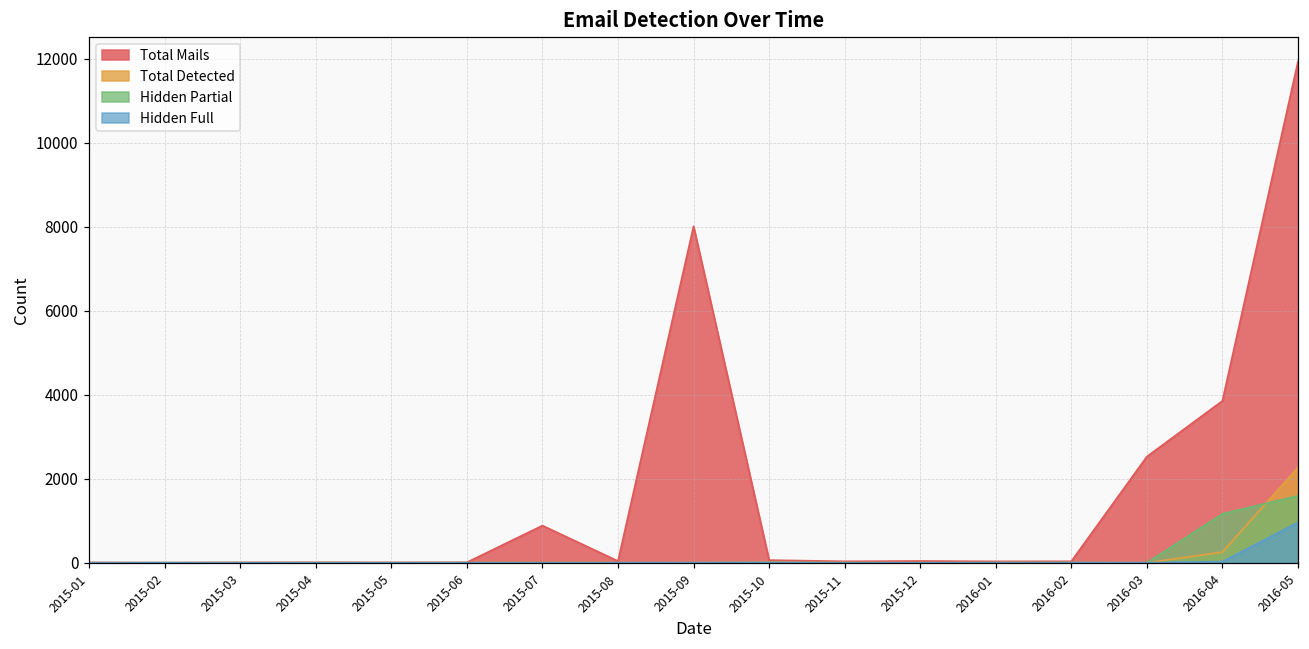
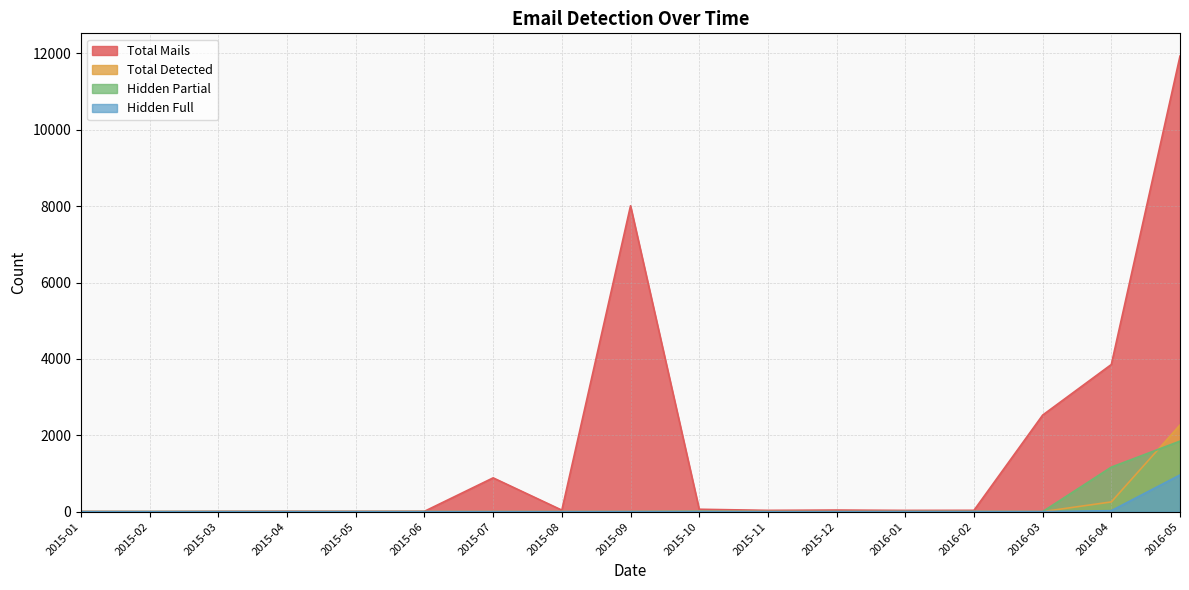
  {
    "Total Mails": {
      "2015-07": 900,
      "2015-09": 8000,
      "2016-03": 2500,
      "2016-04": 3900,
      "2016-05": 11900
    },
    "Total Detected": {
      "2016-04": 300,
      "2016-05": 2300
    },
    "Hidden Partial": {
      "2016-04": 1200,
-     "2016-05": 1600
+     "2016-05": 1800
    },
    "Hidden Full": {
      "2016-04": 0,
      "2016-05": 1000
    }
  }
